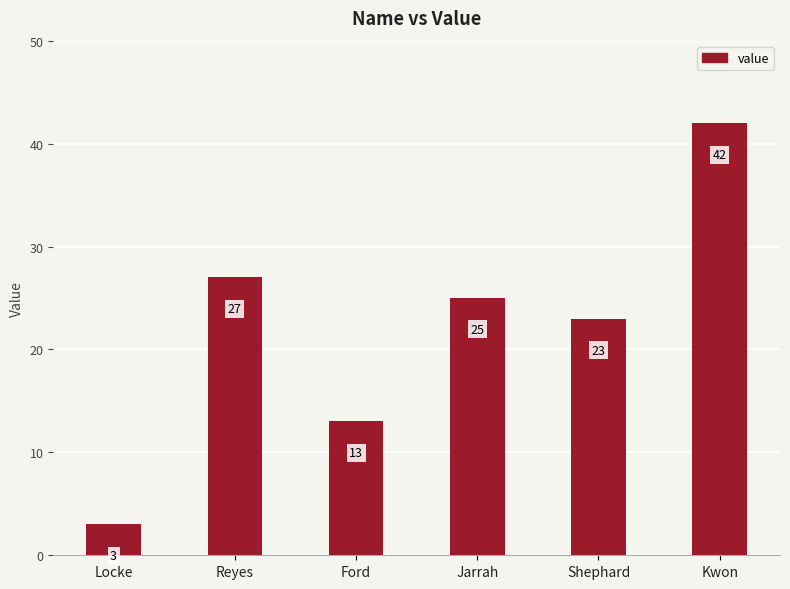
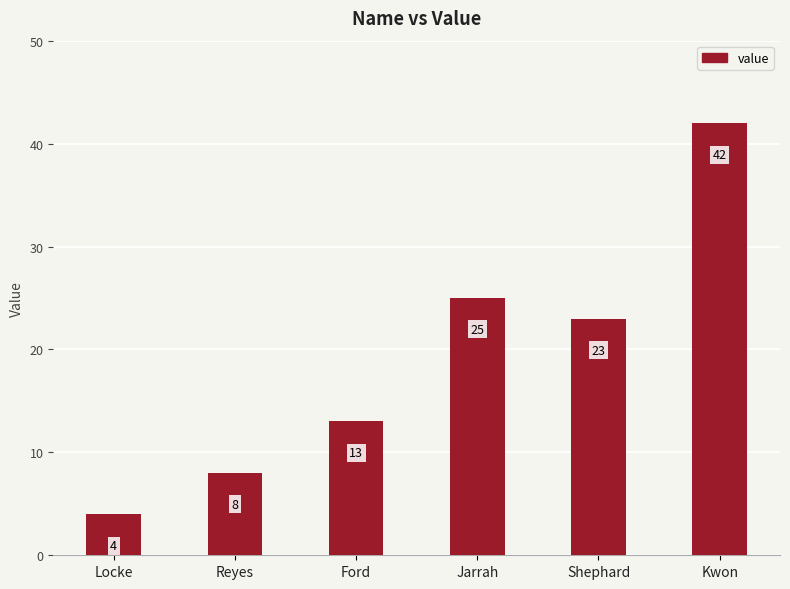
  {
-   "Locke": 3,
-   "Reyes": 27
+   "Locke": 4,
+   "Reyes": 8
  }
